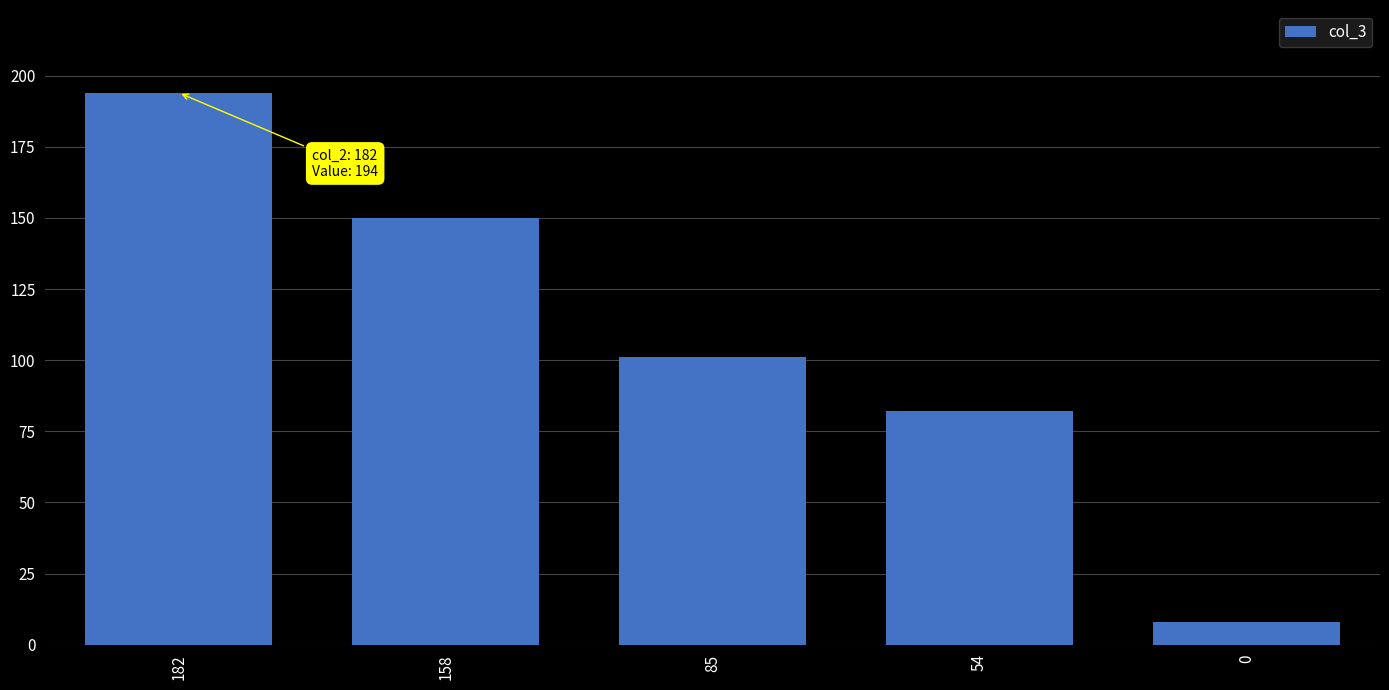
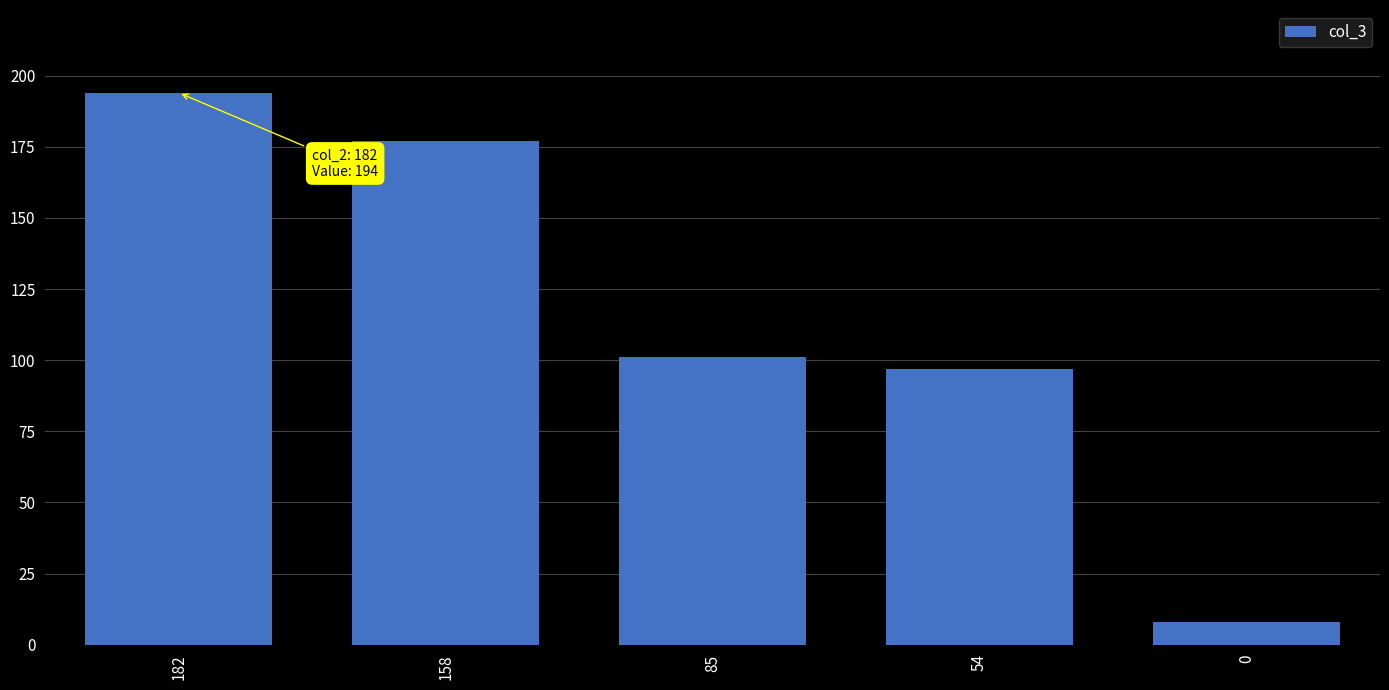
  {
-   "158": 150,
+   "158": 177,
    "85": 101,
-   "54": 82,
+   "54": 97,
    "0": 8
  }
